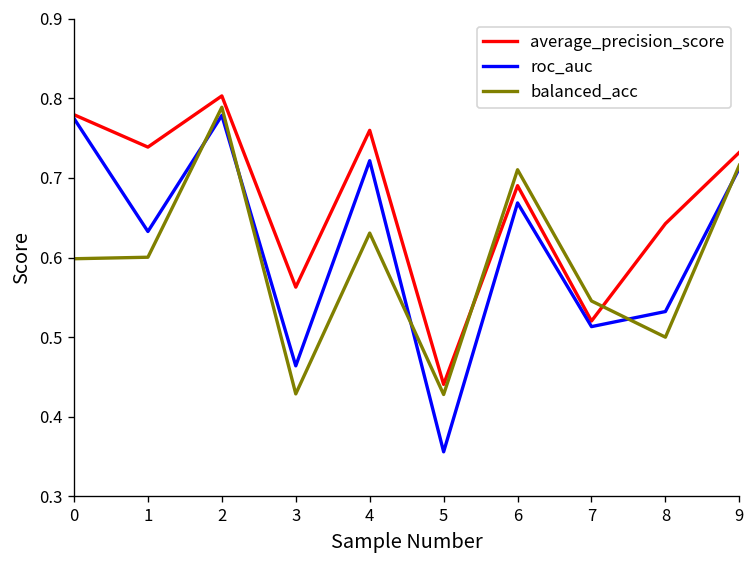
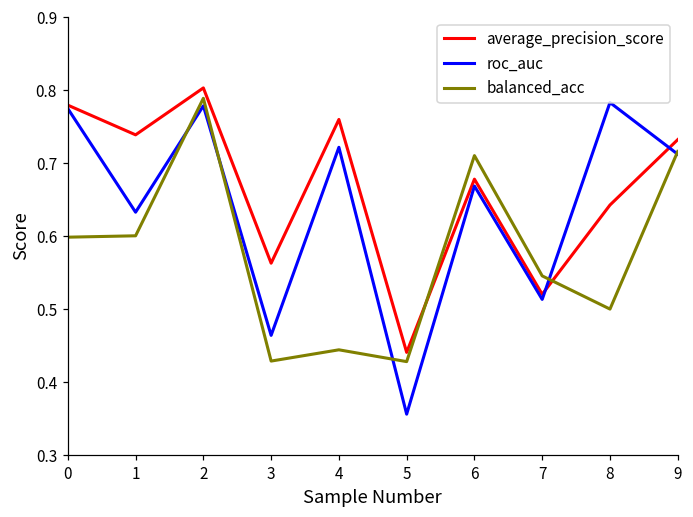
  {
    "average_precision_score": {
      "0": 0.78,
      "1": 0.74,
      "2": 0.80,
      "3": 0.56,
      "4": 0.76,
      "5": 0.44,
-     "6": 0.69,
+     "6": 0.68,
      "7": 0.52,
      "8": 0.64,
      "9": 0.73
    },
    "roc_auc": {
      "0": 0.77,
      "1": 0.63,
      "2": 0.78,
      "3": 0.46,
      "4": 0.72,
      "5": 0.36,
      "6": 0.67,
      "7": 0.51,
-     "8": 0.53
+     "8": 0.78
    },
    "balanced_acc": {
      "0": 0.60,
      "1": 0.60,
      "2": 0.79,
      "3": 0.43,
-     "4": 0.63,
+     "4": 0.44,
      "5": 0.43,
      "6": 0.71,
      "7": 0.55,
      "8": 0.50
    }
  }
